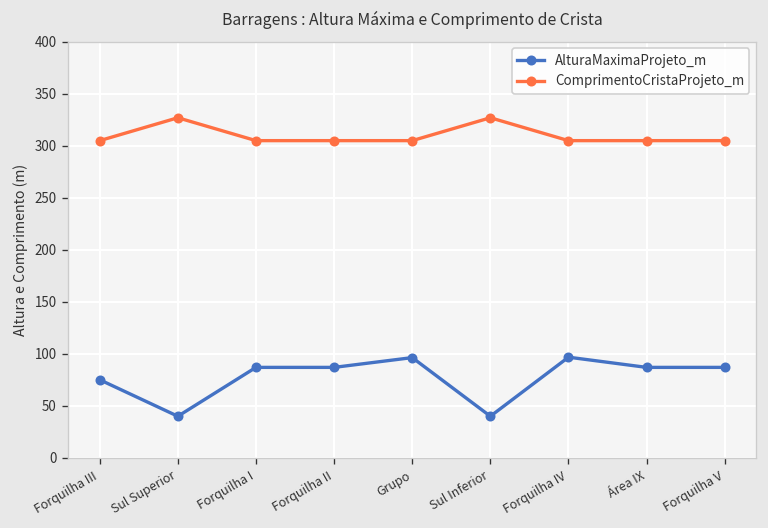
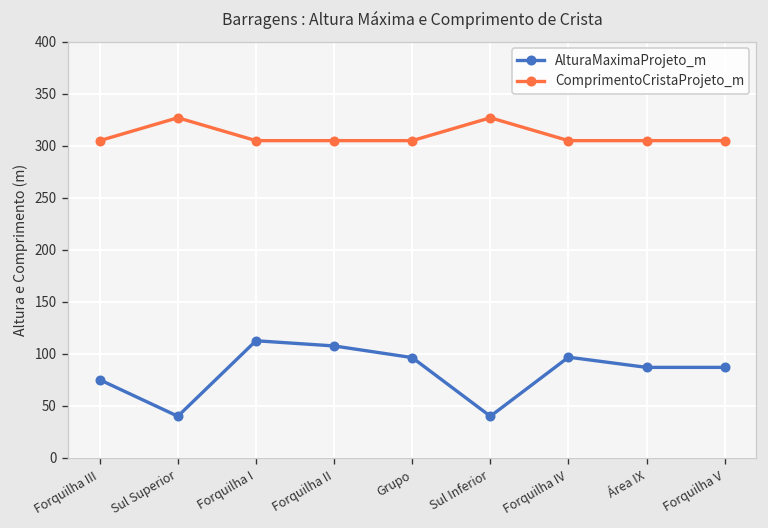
  {
    "AlturaMaximaProjeto_m": {
      "Forquilha III": 80,
      "Sul Superior": 40,
-     "Forquilha I": 90,
-     "Forquilha II": 90,
+     "Forquilha I": 110,
+     "Forquilha II": 110,
      "Grupo": 100,
      "Sul Inferior": 40,
      "Forquilha IV": 100,
      "Área IX": 90,
      "Forquilha V": 90
    },
    "ComprimentoCristaProjeto_m": {
      "Forquilha III": 310,
      "Sul Superior": 330,
      "Forquilha I": 310,
      "Forquilha II": 310,
      "Grupo": 310,
      "Sul Inferior": 330,
      "Forquilha IV": 310,
      "Área IX": 310,
      "Forquilha V": 310
    }
  }
